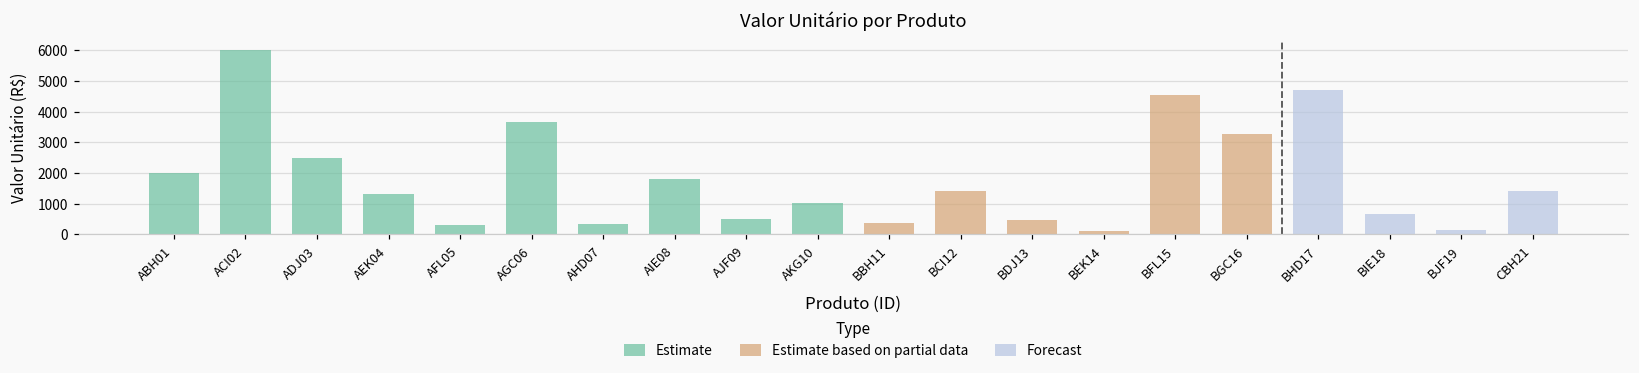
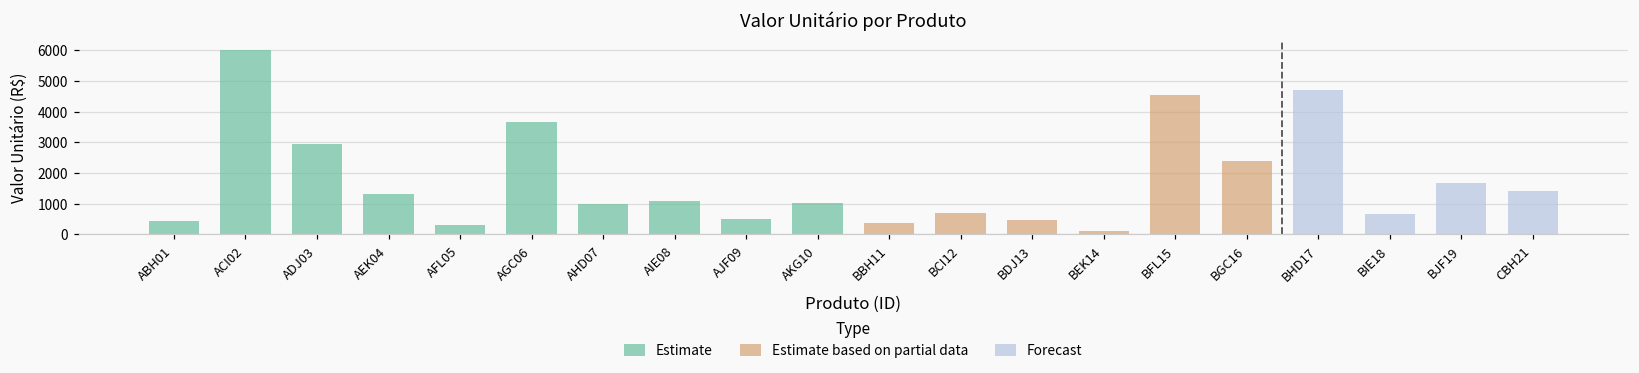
  {
    "Estimate": {
-     "ABH01": 2000,
+     "ABH01": 400,
      "ACI02": 6000,
-     "ADJ03": 2500,
+     "ADJ03": 3000,
      "AEK04": 1300,
      "AFL05": 300,
      "AGC06": 3700,
-     "AHD07": 300,
-     "AIE08": 1800,
+     "AHD07": 1000,
+     "AIE08": 1100,
      "AJF09": 500,
      "AKG10": 1000
    },
    "Estimate based on partial data": {
      "BBH11": 300,
-     "BCI12": 1400,
+     "BCI12": 700,
      "BDJ13": 500,
      "BEK14": 100,
      "BFL15": 4500,
-     "BGC16": 3300
+     "BGC16": 2400
    },
    "Forecast": {
      "BHD17": 4700,
      "BIE18": 600,
-     "BJF19": 100,
+     "BJF19": 1700,
      "CBH21": 1400
    }
  }
